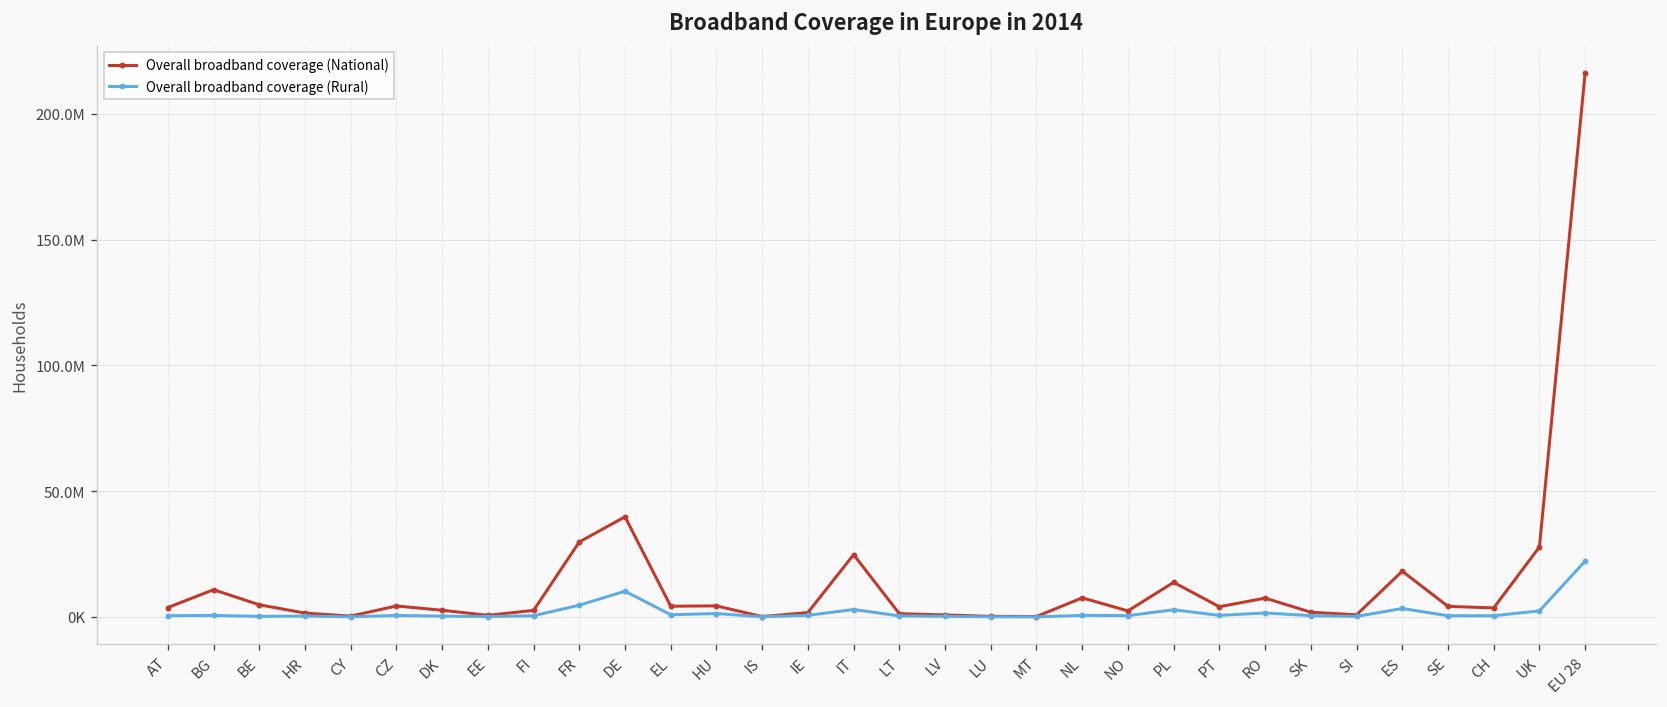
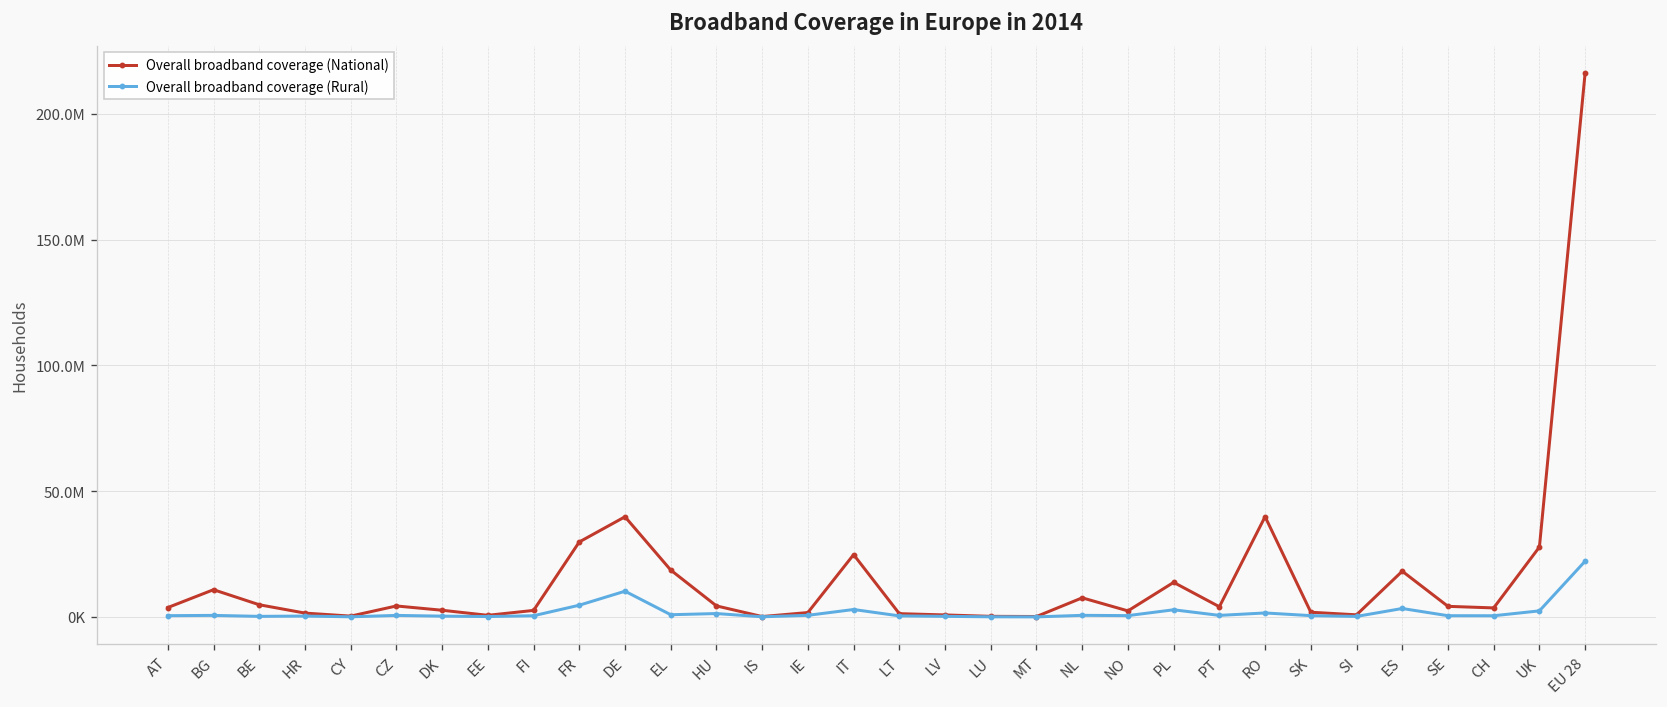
  {
    "Overall broadband coverage (National)": {
      "AT": 4000000,
      "BG": 11000000,
      "BE": 5000000,
      "HR": 2000000,
      "CZ": 4000000,
      "DK": 3000000,
      "FI": 3000000,
      "FR": 30000000,
      "DE": 40000000,
-     "EL": 4000000,
+     "EL": 19000000,
      "HU": 4000000,
      "IT": 25000000,
      "NL": 8000000,
      "NO": 2000000,
      "PL": 14000000,
      "PT": 4000000,
-     "RO": 7000000,
+     "RO": 40000000,
      "SK": 2000000,
      "ES": 18000000,
      "SE": 4000000,
      "CH": 4000000,
      "UK": 28000000,
      "EU 28": 216000000
    },
    "Overall broadband coverage (Rural)": {
      "AT": 0,
      "BG": 1000000,
      "BE": 0,
      "HR": 0,
      "CZ": 1000000,
      "DK": 0,
      "FI": 0,
      "FR": 5000000,
      "DE": 10000000,
      "EL": 1000000,
      "HU": 1000000,
      "IT": 3000000,
      "NL": 1000000,
      "NO": 1000000,
      "PL": 3000000,
      "PT": 1000000,
      "RO": 2000000,
      "SK": 1000000,
      "ES": 3000000,
      "SE": 0,
      "CH": 0,
      "UK": 2000000,
      "EU 28": 22000000
    }
  }
